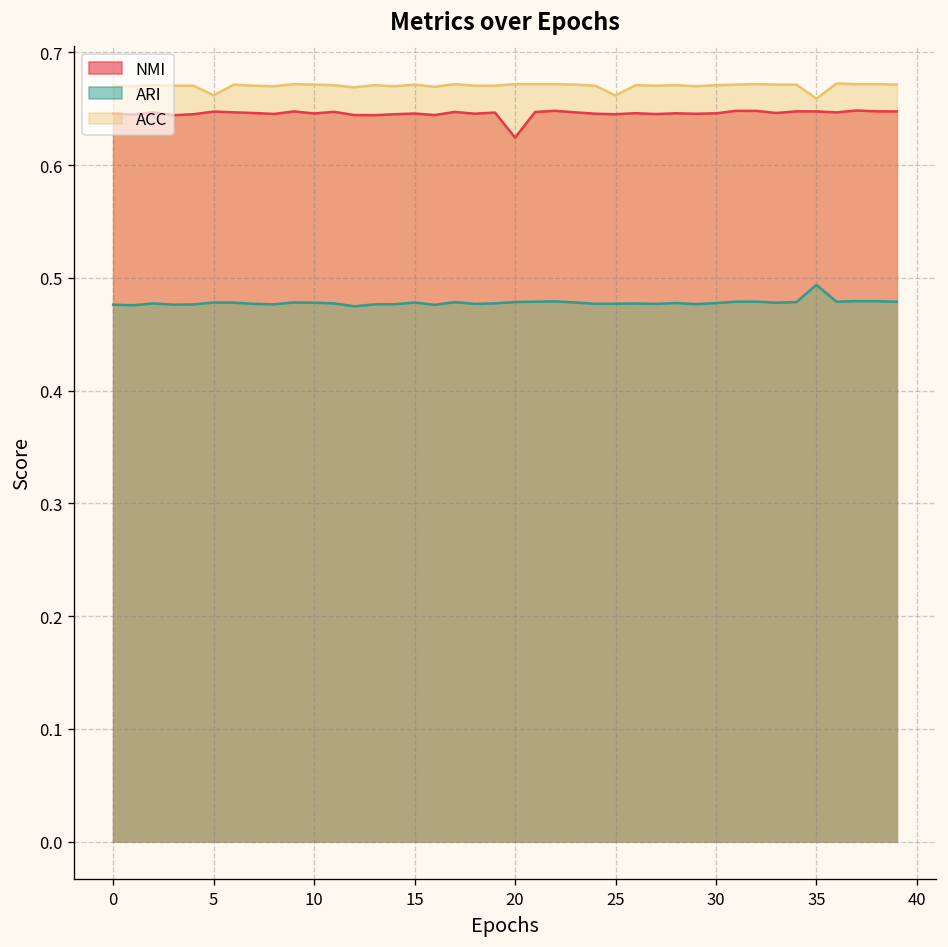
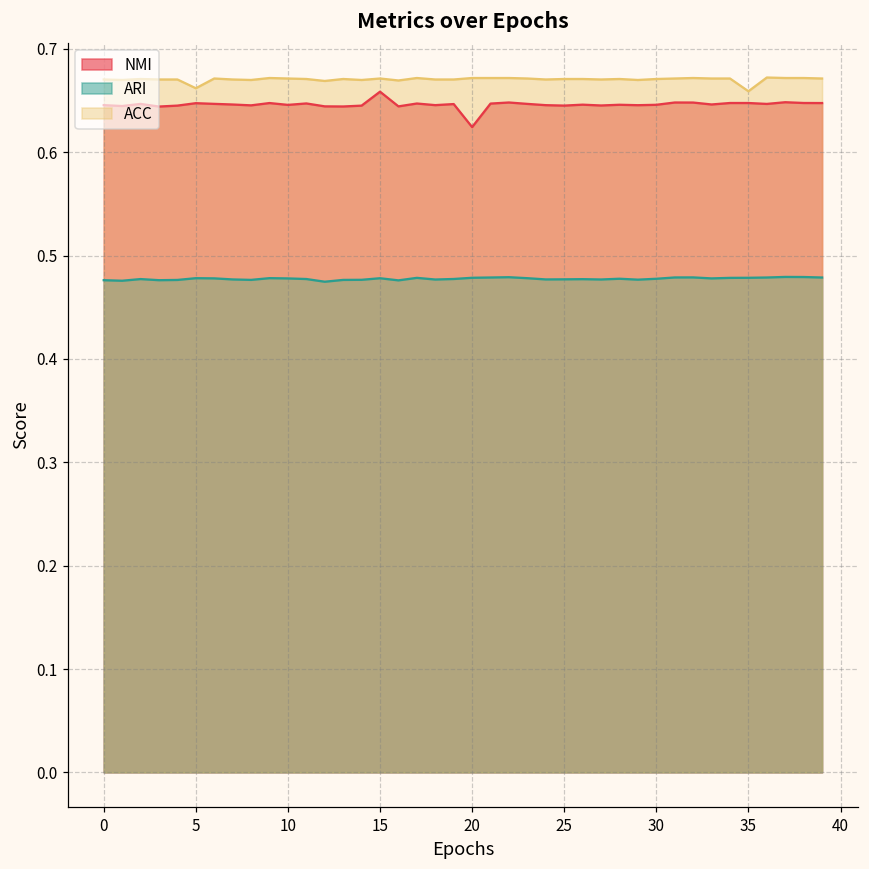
  {
    "NMI": {
      "5": 0.65,
      "10": 0.65,
-     "15": 0.65,
+     "15": 0.66,
      "20": 0.62,
      "25": 0.65,
      "30": 0.65,
      "35": 0.65
    },
    "ARI": {
      "0": 0.48,
      "5": 0.48,
      "10": 0.48,
      "15": 0.48,
      "20": 0.48,
      "25": 0.48,
      "30": 0.48,
-     "35": 0.49
+     "35": 0.48
    },
    "ACC": {
      "5": 0.66,
      "10": 0.67,
      "15": 0.67,
      "20": 0.67,
-     "25": 0.66,
+     "25": 0.67,
      "30": 0.67,
      "35": 0.66
    }
  }
